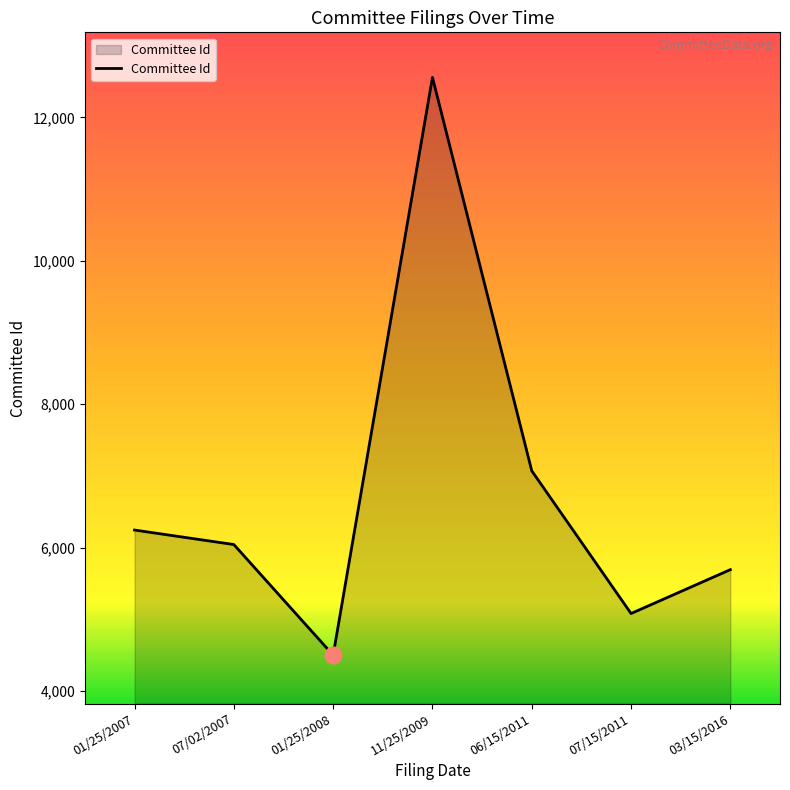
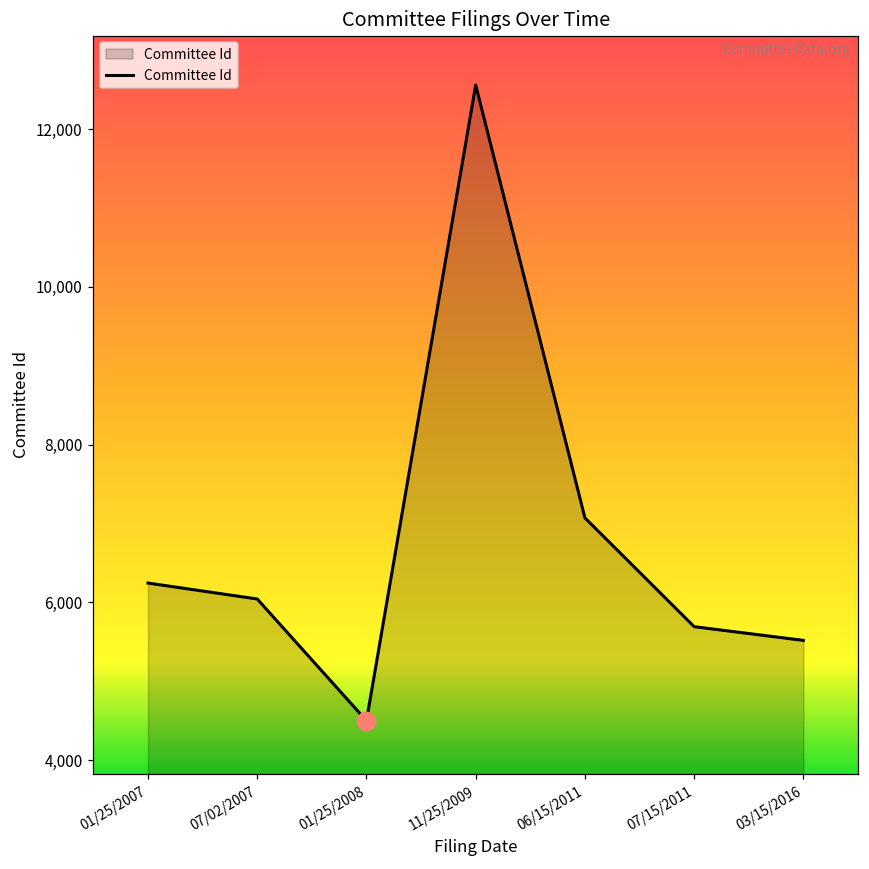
  {
    "Committee Id": {
      "01/25/2007": "6,200",
      "07/02/2007": "6,000",
      "11/25/2009": "12,600",
      "06/15/2011": "7,100",
-     "07/15/2011": "5,100",
-     "03/15/2016": "5,700"
+     "07/15/2011": "5,700",
+     "03/15/2016": "5,500"
    }
  }
